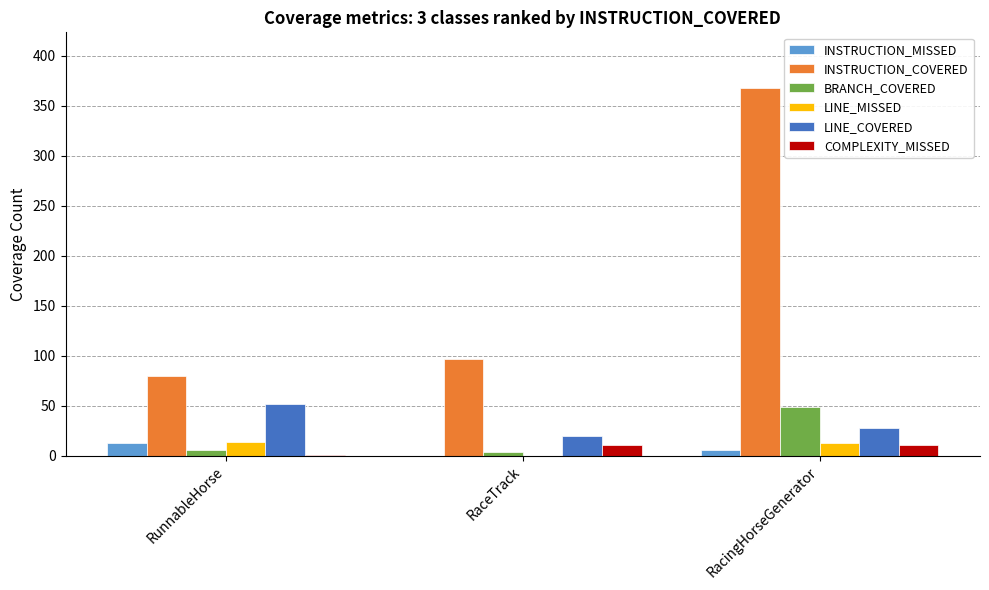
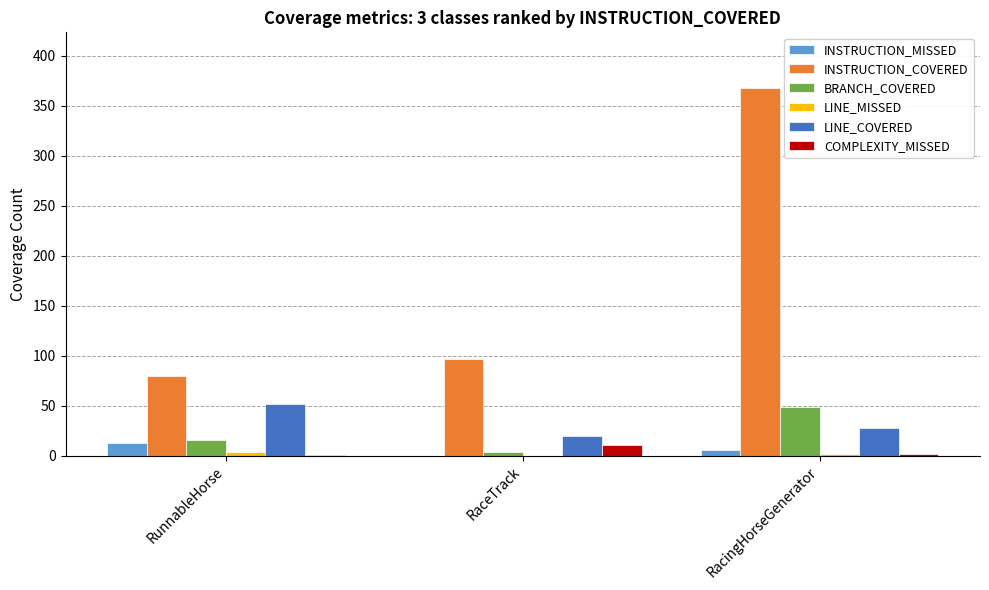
  {
    "INSTRUCTION_COVERED": {
      "RunnableHorse": 80,
      "RaceTrack": 97,
      "RacingHorseGenerator": 368
    },
    "BRANCH_COVERED": {
-     "RunnableHorse": 6,
+     "RunnableHorse": 16,
      "RaceTrack": 4,
      "RacingHorseGenerator": 49
    },
    "LINE_MISSED": {
-     "RunnableHorse": 14,
+     "RunnableHorse": 4,
      "RaceTrack": 0,
-     "RacingHorseGenerator": 13
+     "RacingHorseGenerator": 2
    },
    "COMPLEXITY_MISSED": {
      "RaceTrack": 11,
-     "RacingHorseGenerator": 11
+     "RacingHorseGenerator": 2
    }
  }
